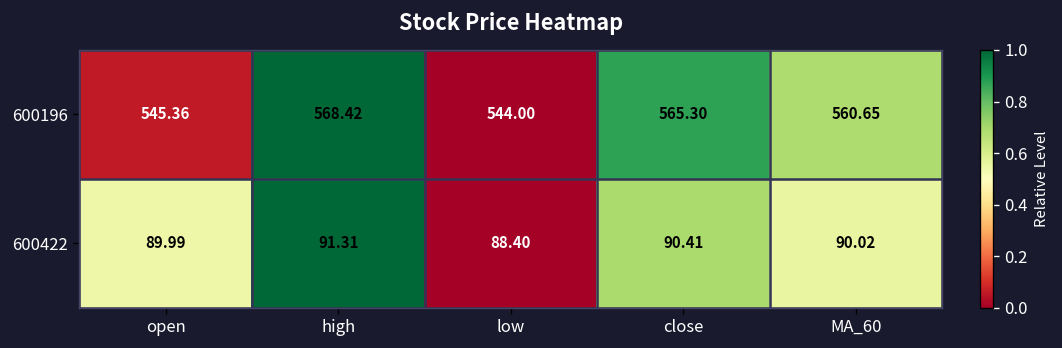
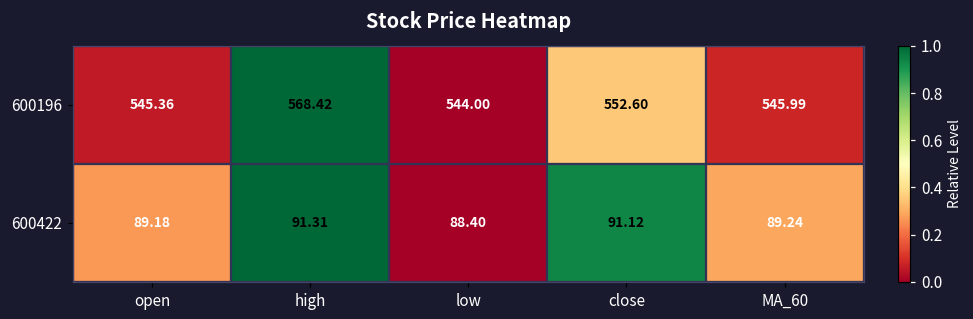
  {
    "600196": {
      "open": 545.36,
      "high": 568.42,
      "low": 544.00,
-     "close": 565.30,
-     "MA_60": 560.65
+     "close": 552.60,
+     "MA_60": 545.99
    },
    "600422": {
-     "open": 89.99,
+     "open": 89.18,
      "high": 91.31,
      "low": 88.40,
-     "close": 90.41,
-     "MA_60": 90.02
+     "close": 91.12,
+     "MA_60": 89.24
    }
  }
